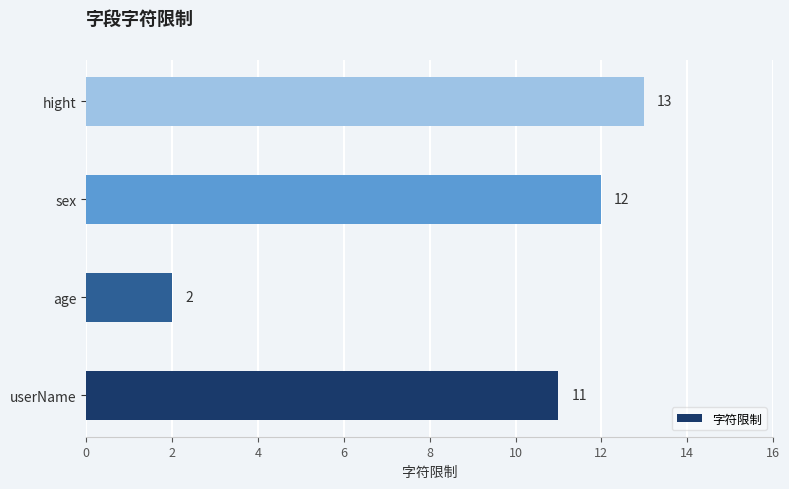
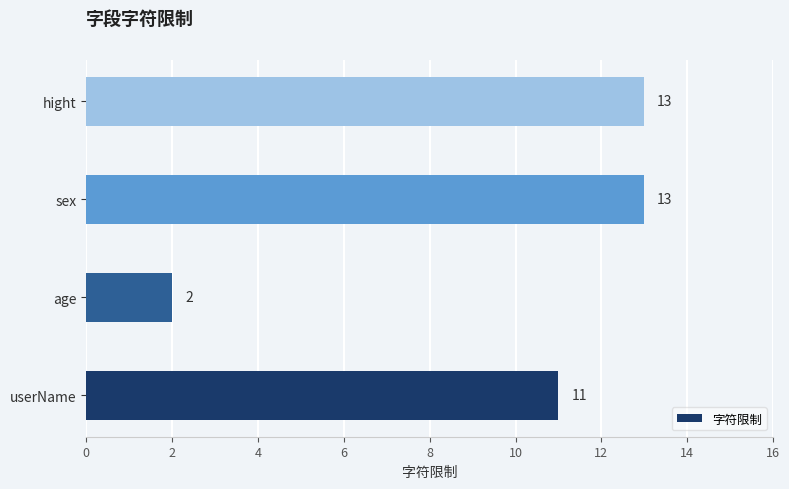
  {
    "hight": 13,
-   "sex": 12,
+   "sex": 13,
    "age": 2,
    "userName": 11
  }
